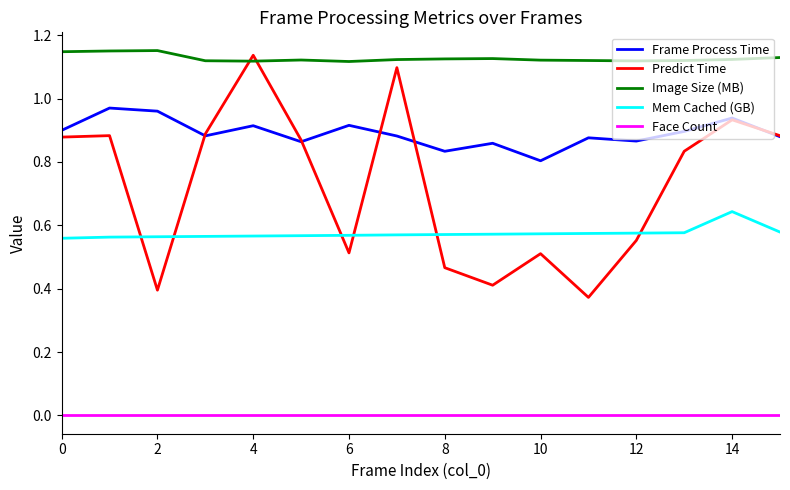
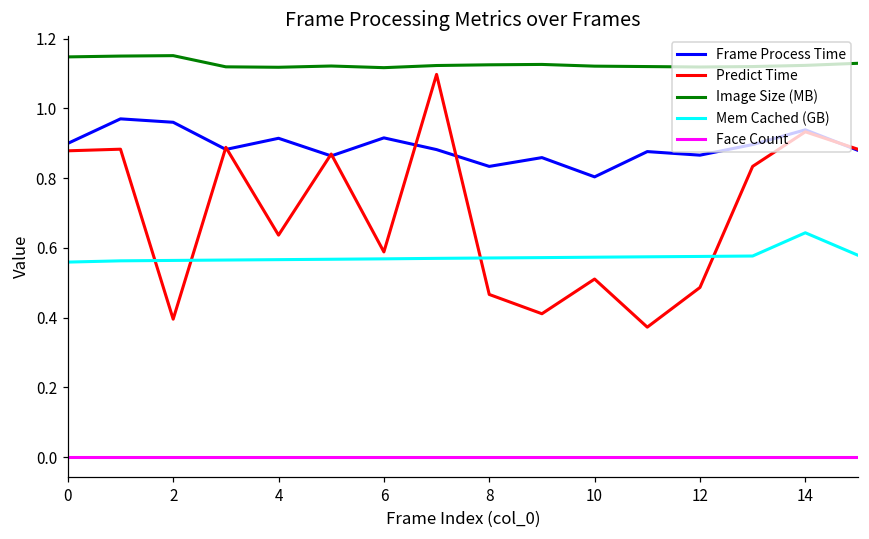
  {
    "Frame Process Time": {
      "0": 0.90,
      "2": 0.96,
      "4": 0.91,
      "6": 0.92,
      "8": 0.83,
      "10": 0.80,
      "12": 0.87
    },
    "Predict Time": {
      "0": 0.88,
      "2": 0.40,
-     "4": 1.14,
-     "6": 0.51,
+     "4": 0.64,
+     "6": 0.59,
      "8": 0.47,
      "10": 0.51,
-     "12": 0.55
+     "12": 0.49
    },
    "Image Size (MB)": {
      "0": 1.15,
      "2": 1.15,
      "4": 1.12,
      "6": 1.12,
      "8": 1.13,
      "10": 1.12
    },
    "Mem Cached (GB)": {
      "0": 0.56,
      "2": 0.56,
      "4": 0.57,
      "6": 0.57,
      "8": 0.57,
      "10": 0.57,
      "12": 0.58,
      "14": 0.64
    },
    "Face Count": {
      "0": 0.00,
      "2": 0.00,
      "4": 0.00,
      "6": 0.00,
      "8": 0.00,
      "10": 0.00,
      "12": 0.00,
      "14": 0.00
    }
  }
